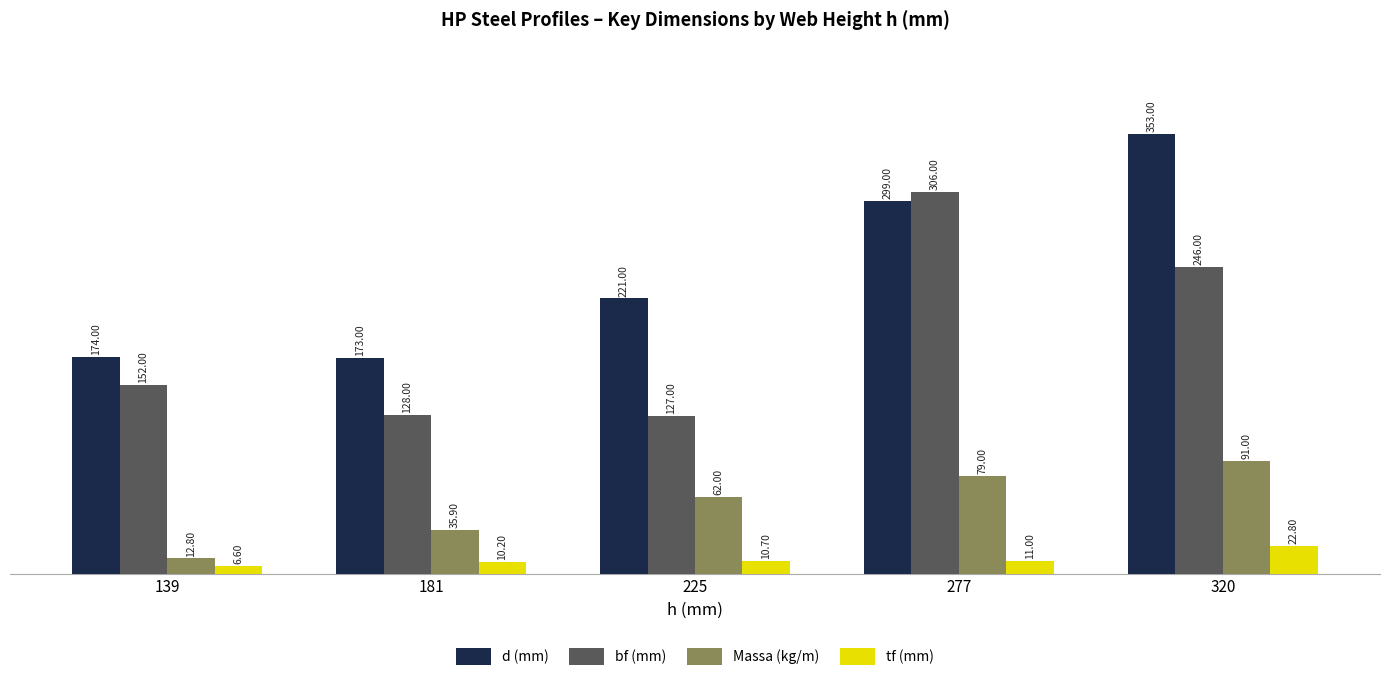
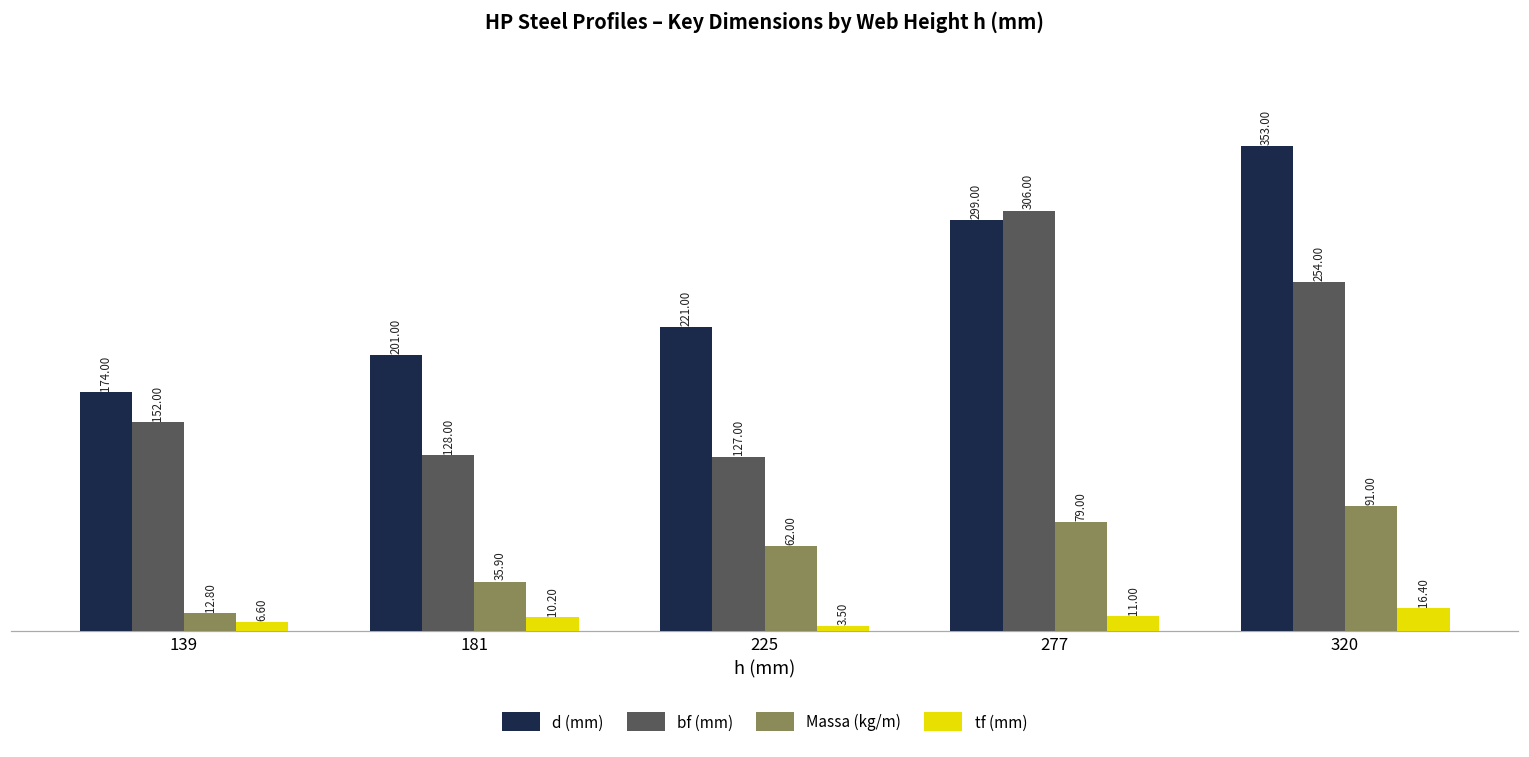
  {
    "d (mm)": {
      "139": 174.00,
-     "181": 173.00,
+     "181": 201.00,
      "225": 221.00,
      "277": 299.00,
      "320": 353.00
    },
    "bf (mm)": {
      "139": 152.00,
      "181": 128.00,
      "225": 127.00,
      "277": 306.00,
-     "320": 246.00
+     "320": 254.00
    },
    "Massa (kg/m)": {
      "139": 12.80,
      "181": 35.90,
      "225": 62.00,
      "277": 79.00,
      "320": 91.00
    },
    "tf (mm)": {
      "139": 6.60,
      "181": 10.20,
-     "225": 10.70,
+     "225": 3.50,
      "277": 11.00,
-     "320": 22.80
+     "320": 16.40
    }
  }
